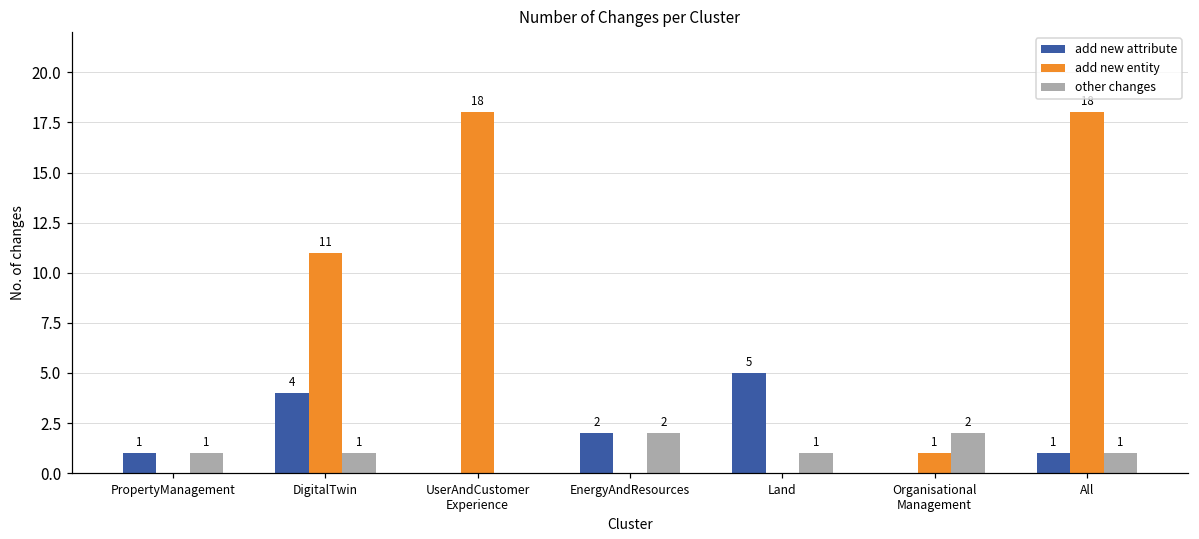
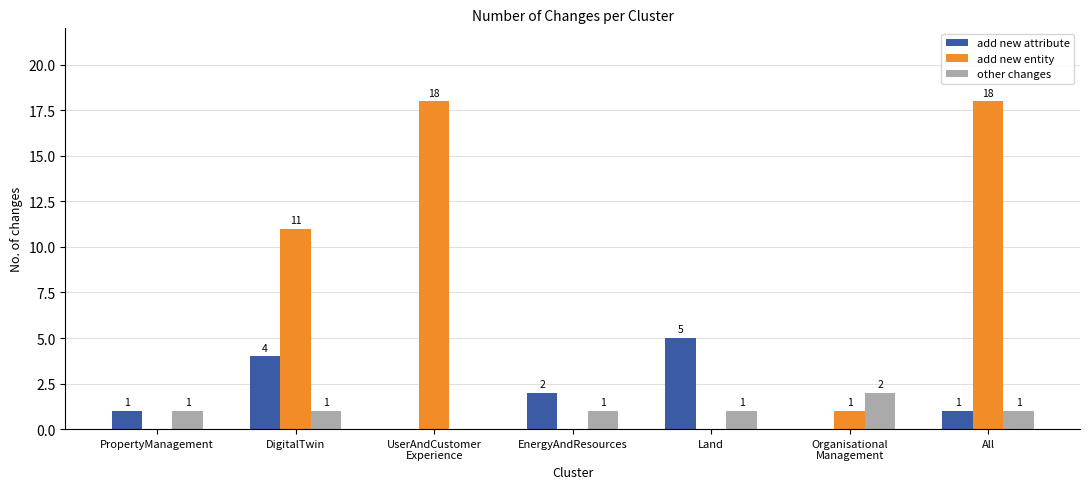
  {
    "add new attribute": {
      "PropertyManagement": 1,
      "DigitalTwin": 4,
      "EnergyAndResources": 2,
      "Land": 5,
      "All": 1
    },
    "add new entity": {
      "DigitalTwin": 11,
      "UserAndCustomer Experience": 18,
      "Organisational Management": 1,
      "All": 18
    },
    "other changes": {
      "PropertyManagement": 1,
      "DigitalTwin": 1,
-     "EnergyAndResources": 2,
+     "EnergyAndResources": 1,
      "Land": 1,
      "Organisational Management": 2,
      "All": 1
    }
  }
